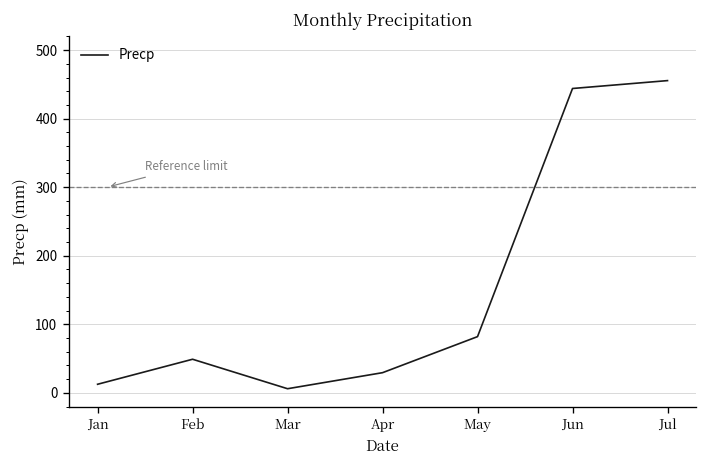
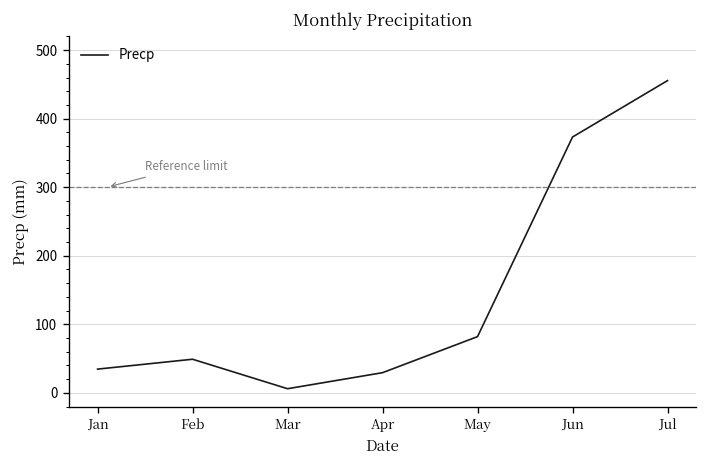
  {
-   "Jan": 10,
+   "Jan": 30,
    "Feb": 50,
    "Mar": 10,
    "Apr": 30,
    "May": 80,
-   "Jun": 440,
+   "Jun": 370,
    "Jul": 460
  }
